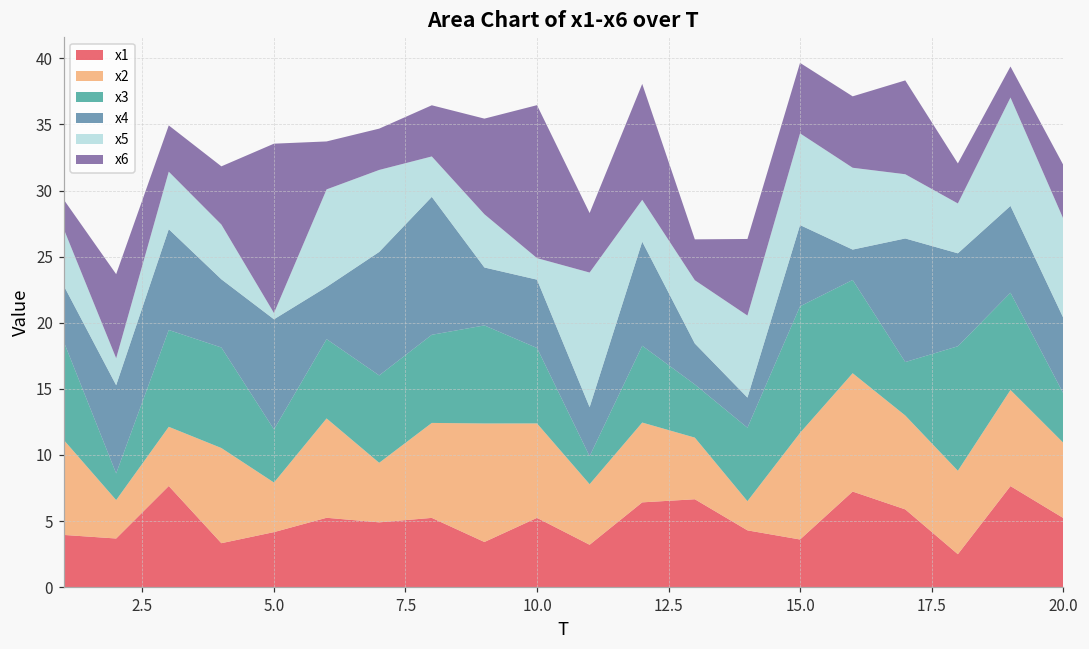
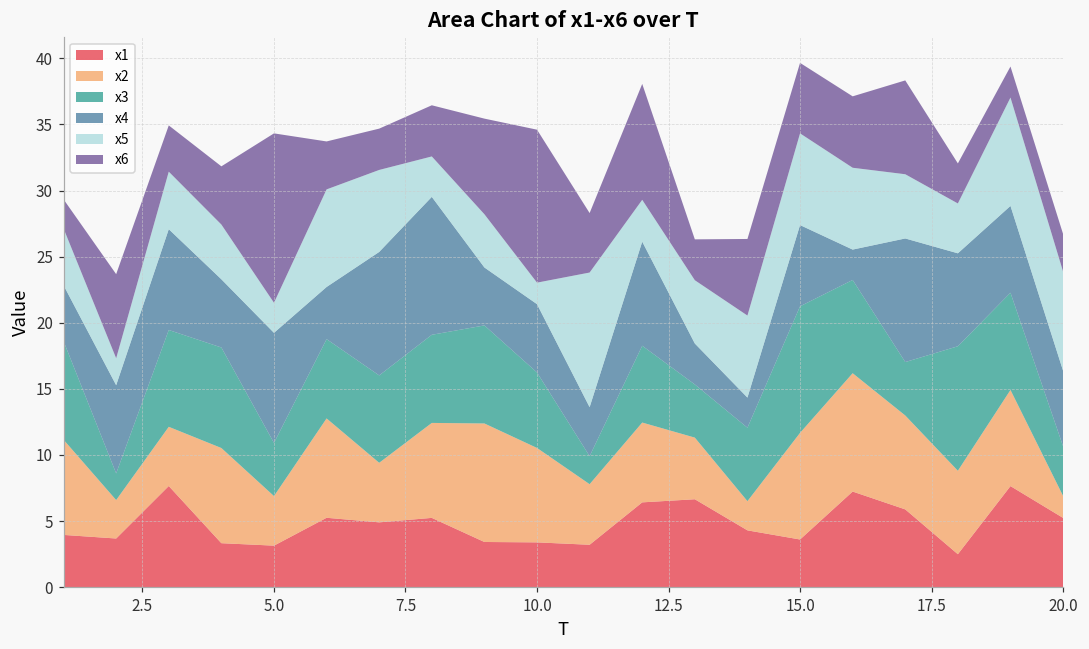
  {
    "x1": {
-     "5.0": 4.2,
-     "10.0": 5.2,
+     "5.0": 3.1,
+     "10.0": 3.4,
      "15.0": 3.6,
      "20.0": 5.2
    },
    "x2": {
      "5.0": 3.8,
      "10.0": 7.1,
      "15.0": 8.1,
-     "20.0": 5.7
+     "20.0": 1.7
    },
    "x5": {
-     "5.0": 0.5,
+     "5.0": 2.3,
      "10.0": 1.6,
      "15.0": 6.9,
      "20.0": 7.5
    },
    "x6": {
      "5.0": 12.8,
      "10.0": 11.6,
      "15.0": 5.3,
-     "20.0": 4.1
+     "20.0": 2.8
    }
  }
